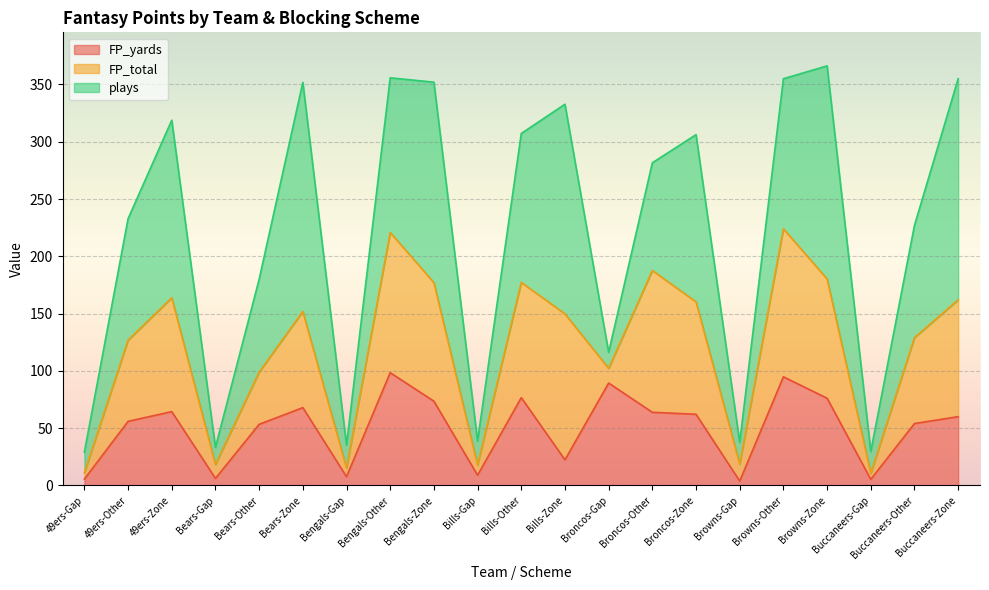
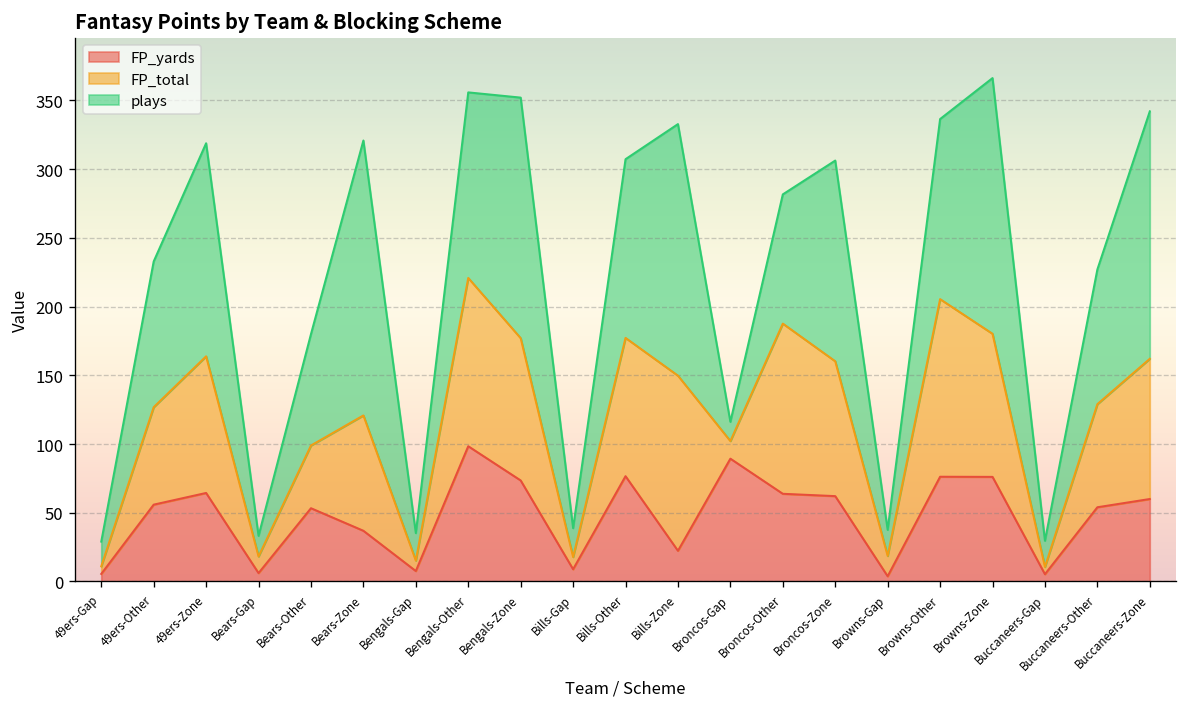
  {
    "FP_yards": {
      "49ers-Gap": 5,
      "49ers-Other": 56,
      "49ers-Zone": 64,
      "Bears-Gap": 6,
      "Bears-Other": 53,
-     "Bears-Zone": 68,
+     "Bears-Zone": 37,
      "Bengals-Gap": 8,
      "Bengals-Other": 98,
      "Bengals-Zone": 74,
      "Bills-Gap": 9,
      "Bills-Other": 77,
      "Bills-Zone": 22,
      "Broncos-Gap": 89,
      "Broncos-Other": 64,
      "Broncos-Zone": 62,
      "Browns-Gap": 4,
-     "Browns-Other": 95,
+     "Browns-Other": 76,
      "Browns-Zone": 76,
      "Buccaneers-Gap": 5,
      "Buccaneers-Other": 54,
      "Buccaneers-Zone": 60
    },
    "FP_total": {
      "49ers-Gap": 5,
      "49ers-Other": 71,
      "49ers-Zone": 99,
      "Bears-Gap": 12,
      "Bears-Other": 46,
      "Bears-Zone": 84,
      "Bengals-Gap": 8,
      "Bengals-Other": 122,
      "Bengals-Zone": 104,
      "Bills-Gap": 9,
      "Bills-Other": 101,
      "Bills-Zone": 127,
      "Broncos-Gap": 13,
      "Broncos-Other": 124,
      "Broncos-Zone": 98,
      "Browns-Gap": 15,
      "Browns-Other": 129,
      "Browns-Zone": 104,
      "Buccaneers-Gap": 5,
      "Buccaneers-Other": 75,
      "Buccaneers-Zone": 102
    },
    "plays": {
      "49ers-Gap": 18,
      "49ers-Other": 106,
      "49ers-Zone": 155,
      "Bears-Gap": 15,
      "Bears-Other": 81,
      "Bears-Zone": 200,
      "Bengals-Gap": 20,
      "Bengals-Other": 135,
      "Bengals-Zone": 175,
      "Bills-Gap": 21,
      "Bills-Other": 130,
      "Bills-Zone": 183,
      "Broncos-Gap": 14,
      "Broncos-Other": 94,
      "Broncos-Zone": 146,
      "Browns-Gap": 19,
      "Browns-Other": 131,
      "Browns-Zone": 186,
      "Buccaneers-Gap": 19,
      "Buccaneers-Other": 98,
-     "Buccaneers-Zone": 193
+     "Buccaneers-Zone": 180
    }
  }
